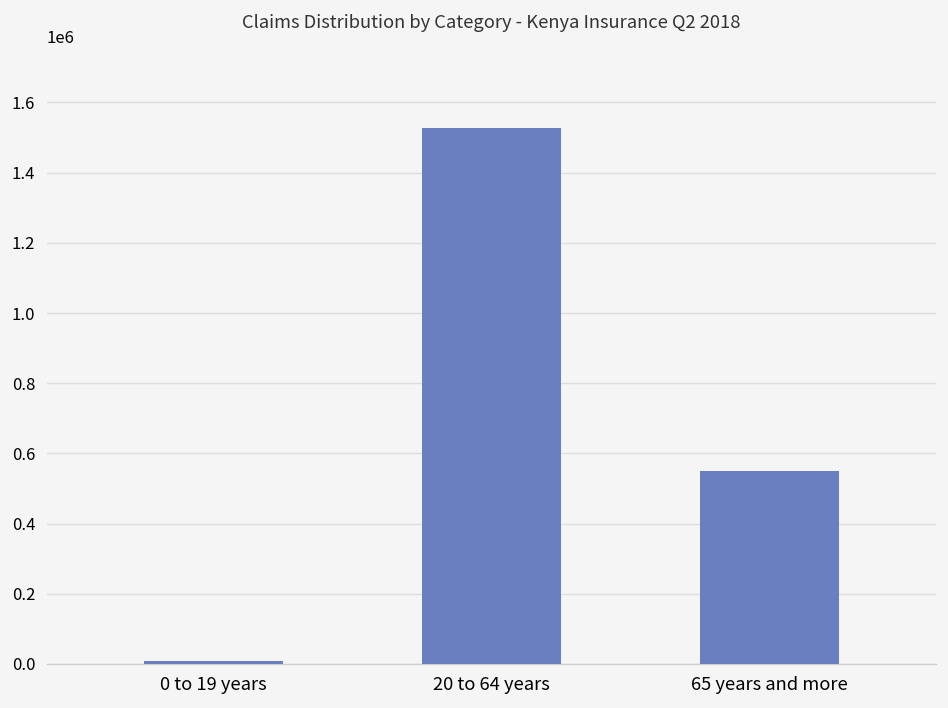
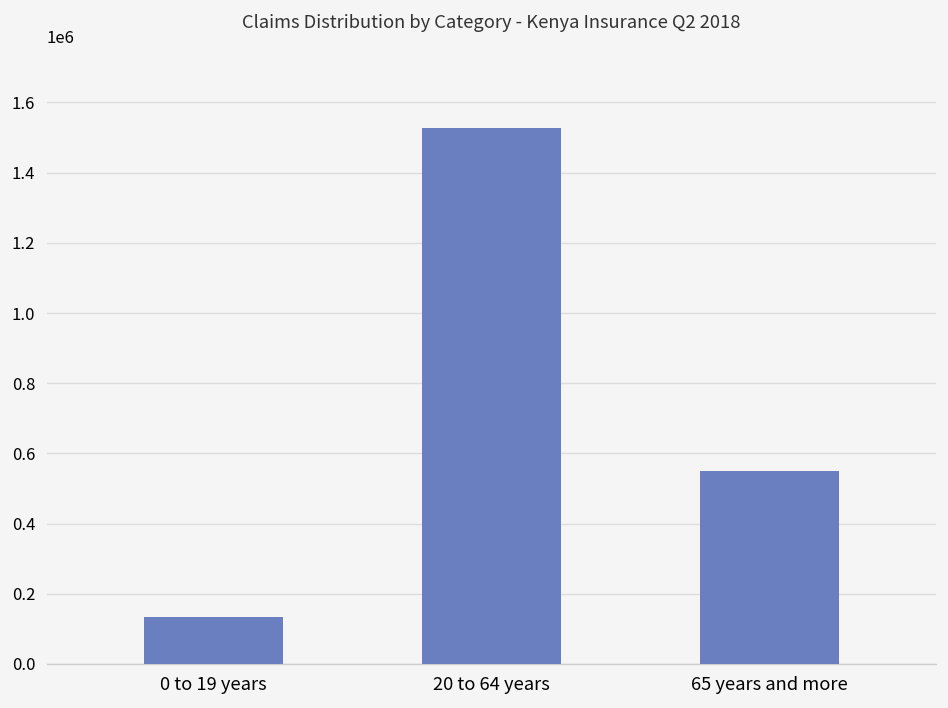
  {
-   "0 to 19 years": 10000,
+   "0 to 19 years": 130000,
    "20 to 64 years": 1530000,
    "65 years and more": 550000
  }
